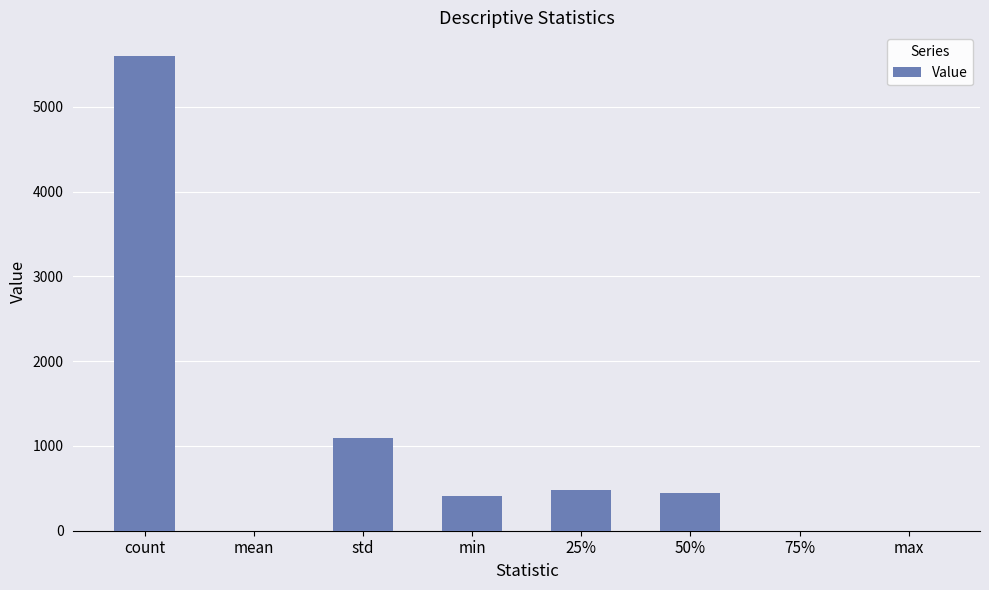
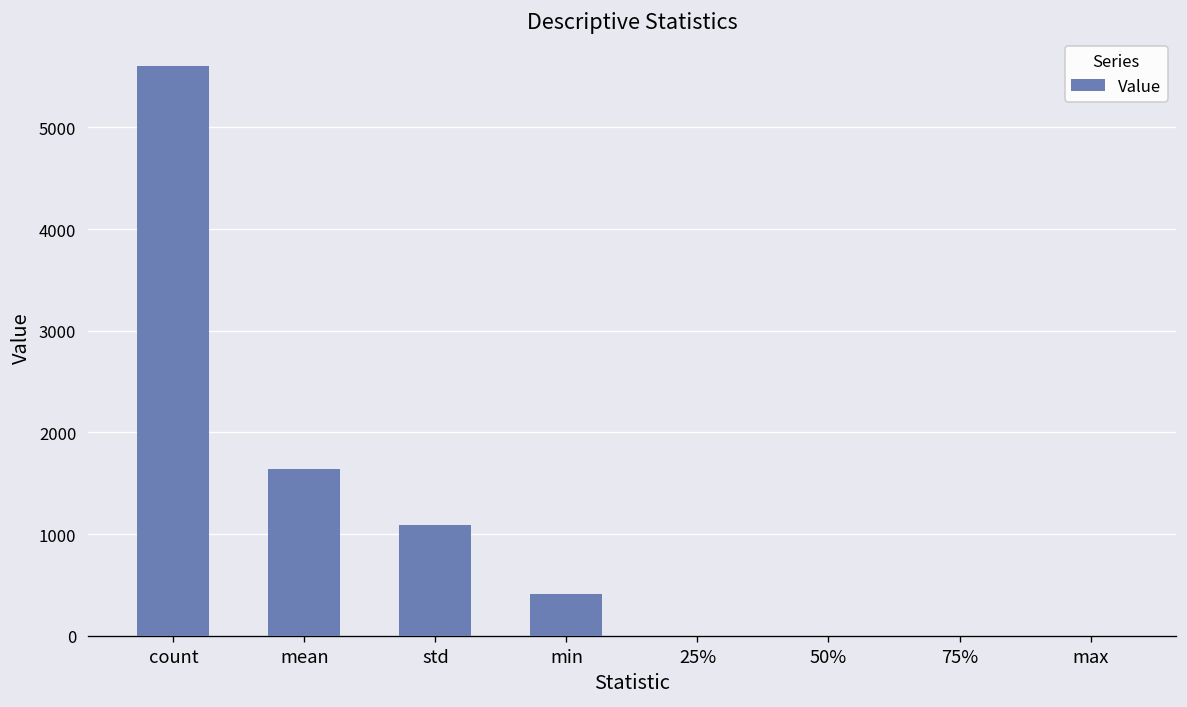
  {
    "count": 5600,
-   "mean": 0,
+   "mean": 1600,
    "std": 1100,
    "min": 400,
-   "25%": 500,
-   "50%": 500
+   "25%": 0,
+   "50%": 0
  }
